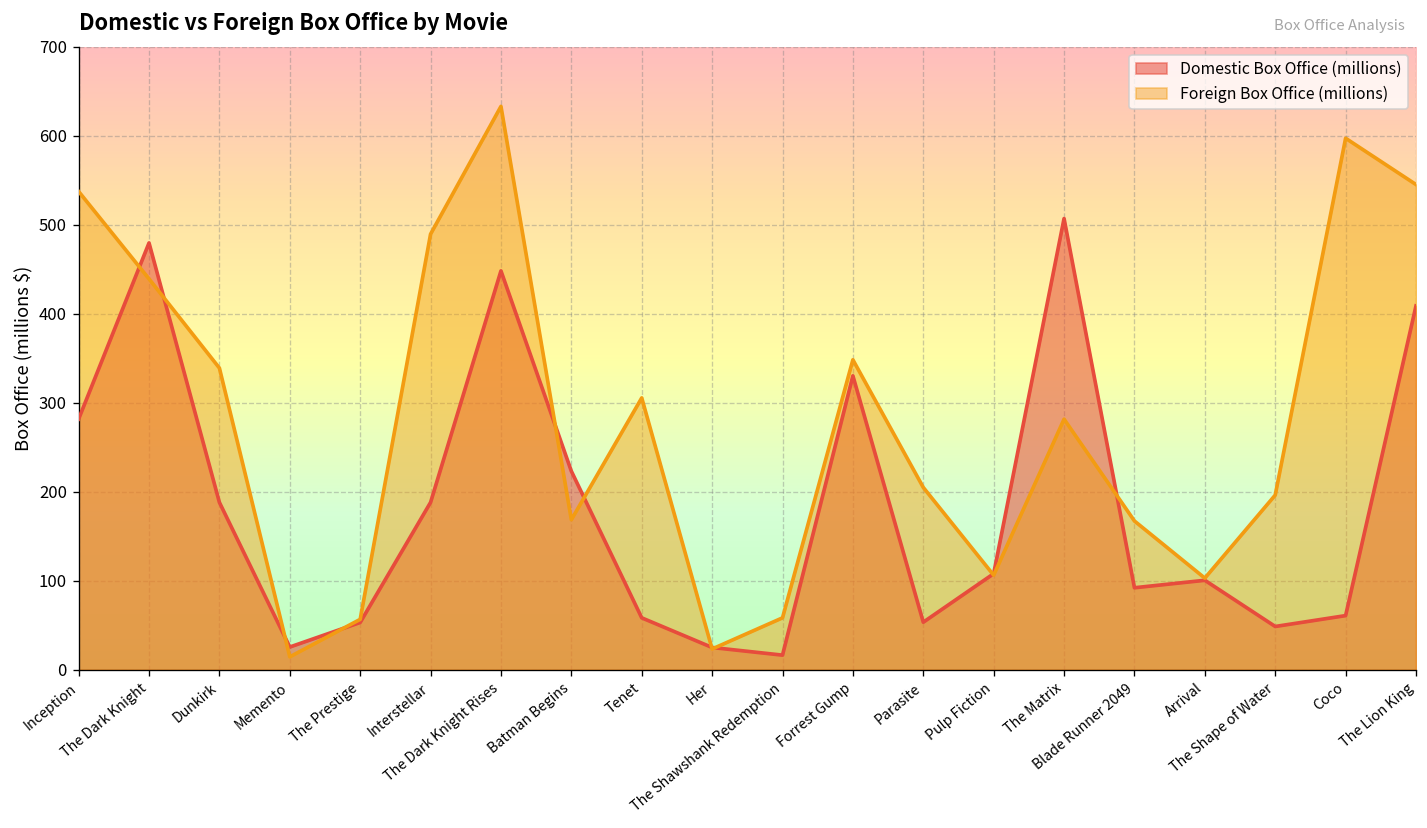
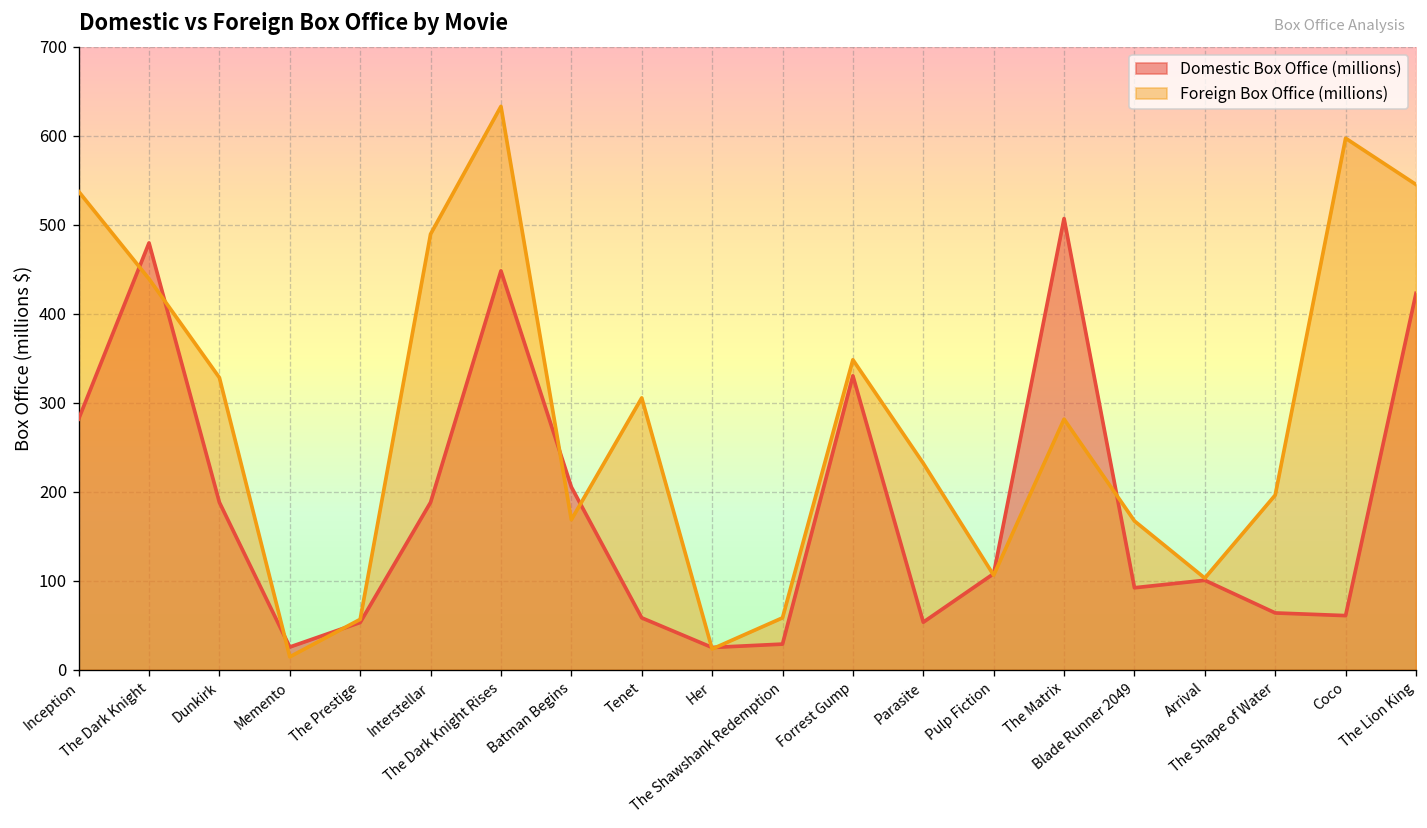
  {
    "Domestic Box Office (millions)": {
      "Inception": 280,
      "The Dark Knight": 480,
      "Dunkirk": 190,
      "Memento": 30,
      "The Prestige": 50,
      "Interstellar": 190,
      "The Dark Knight Rises": 450,
-     "Batman Begins": 220,
+     "Batman Begins": 210,
      "Tenet": 60,
-     "The Shawshank Redemption": 20,
+     "The Shawshank Redemption": 30,
      "Forrest Gump": 330,
      "Parasite": 50,
      "The Matrix": 510,
      "Blade Runner 2049": 90,
-     "The Shape of Water": 50,
+     "The Shape of Water": 60,
      "Coco": 60,
-     "The Lion King": 410
+     "The Lion King": 420
    },
    "Foreign Box Office (millions)": {
      "Inception": 540,
      "The Dark Knight": 440,
-     "Dunkirk": 340,
+     "Dunkirk": 330,
      "Memento": 10,
      "The Prestige": 60,
      "Interstellar": 490,
      "The Dark Knight Rises": 630,
      "Batman Begins": 170,
      "Tenet": 310,
      "The Shawshank Redemption": 60,
      "Forrest Gump": 350,
-     "Parasite": 200,
+     "Parasite": 230,
      "The Matrix": 280,
      "Blade Runner 2049": 170,
      "The Shape of Water": 200,
      "Coco": 600,
      "The Lion King": 550
    }
  }
